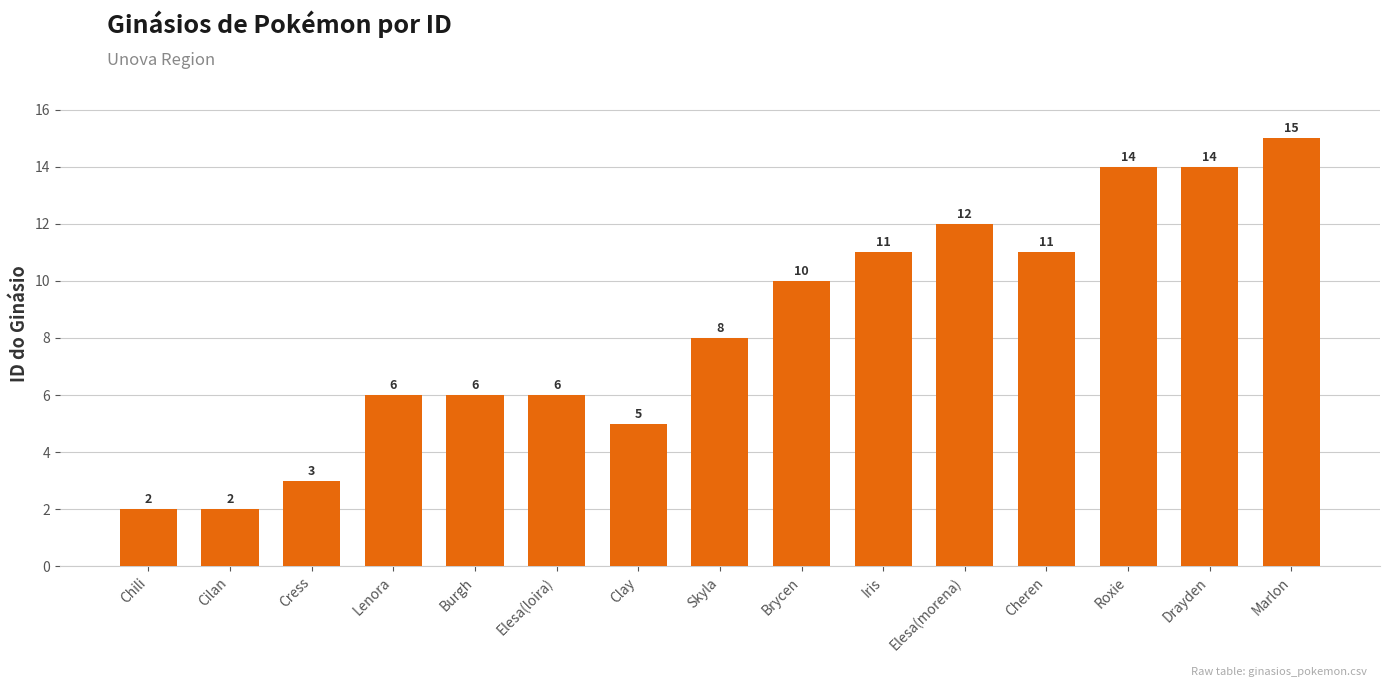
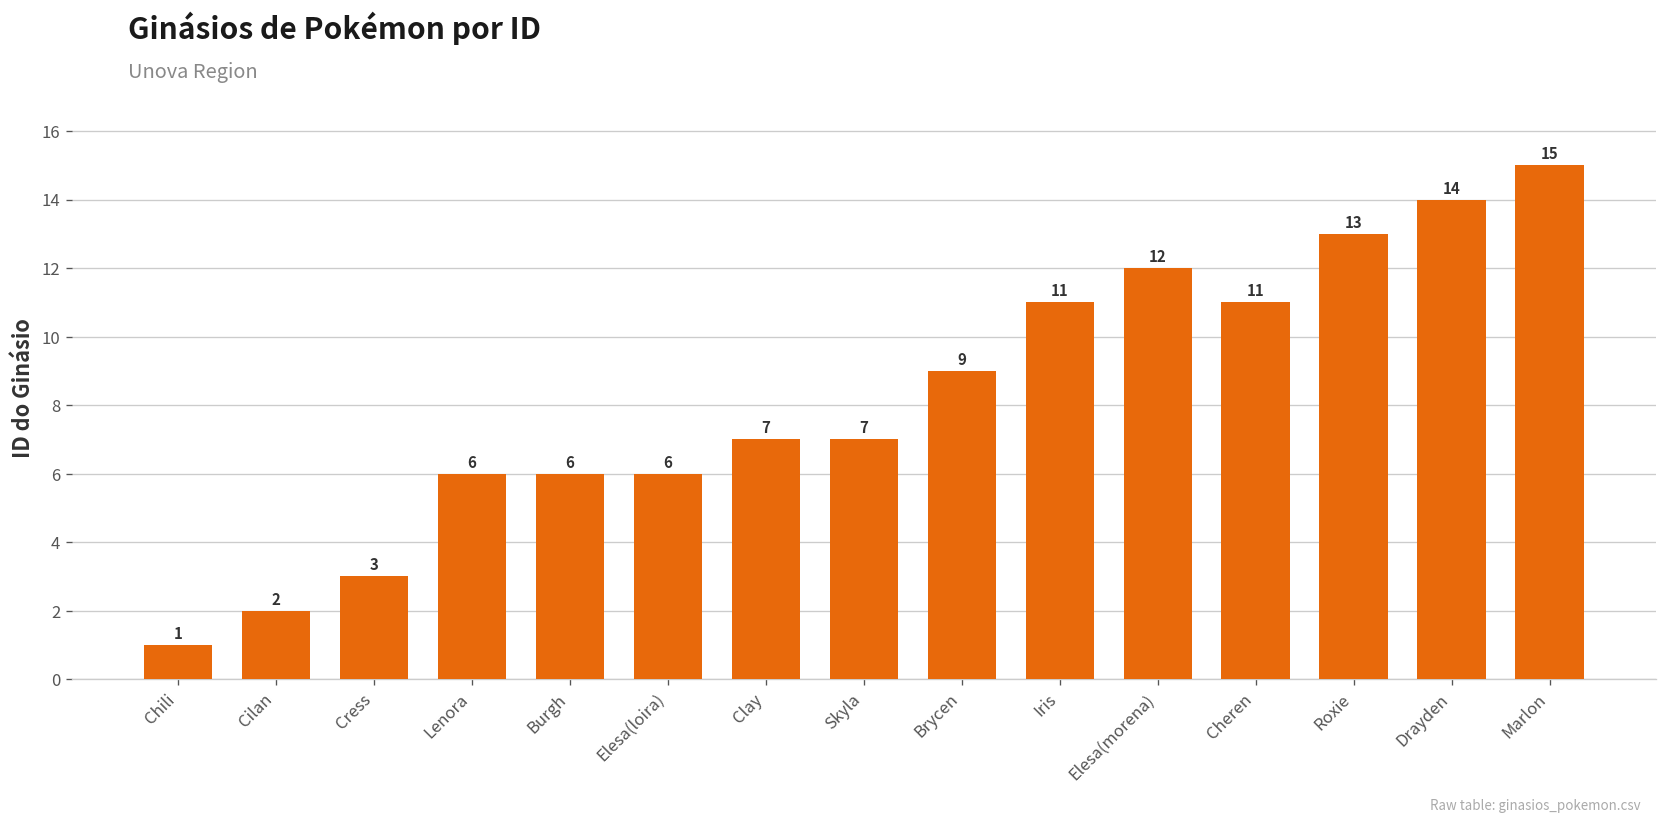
  {
-   "Chili": 2,
+   "Chili": 1,
    "Cilan": 2,
    "Cress": 3,
    "Lenora": 6,
    "Burgh": 6,
    "Elesa(loira)": 6,
-   "Clay": 5,
-   "Skyla": 8,
-   "Brycen": 10,
+   "Clay": 7,
+   "Skyla": 7,
+   "Brycen": 9,
    "Iris": 11,
    "Elesa(morena)": 12,
    "Cheren": 11,
-   "Roxie": 14,
+   "Roxie": 13,
    "Drayden": 14,
    "Marlon": 15
  }
